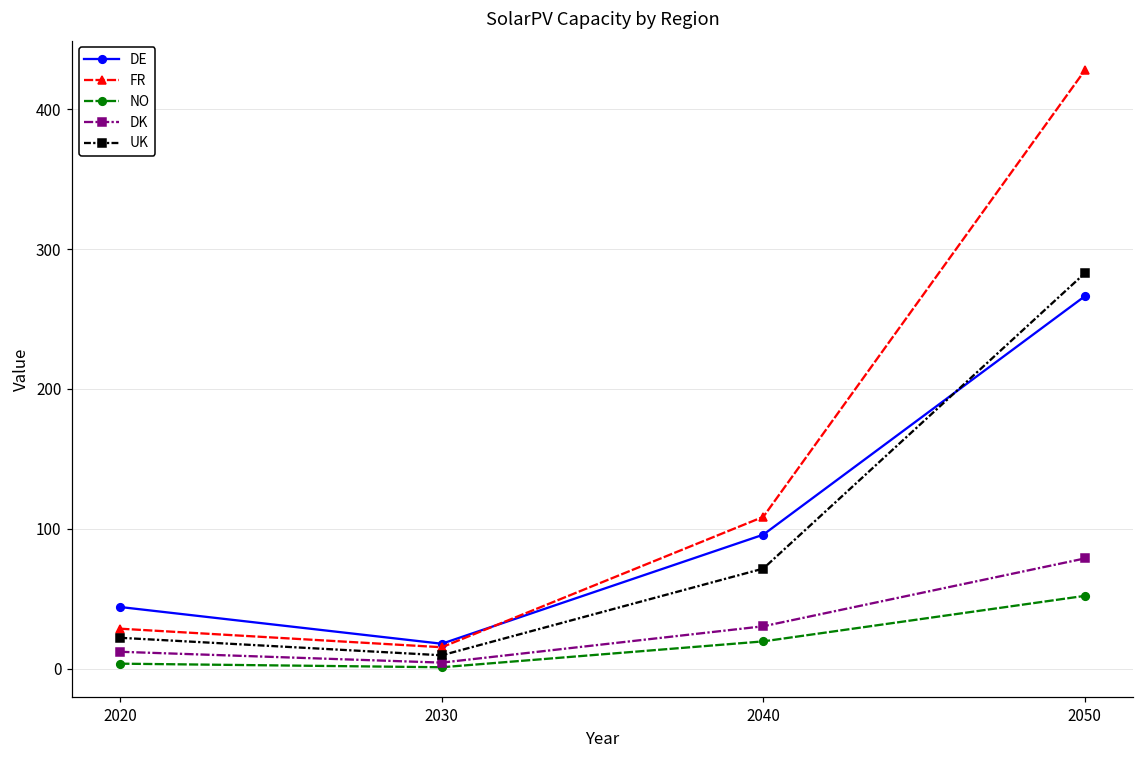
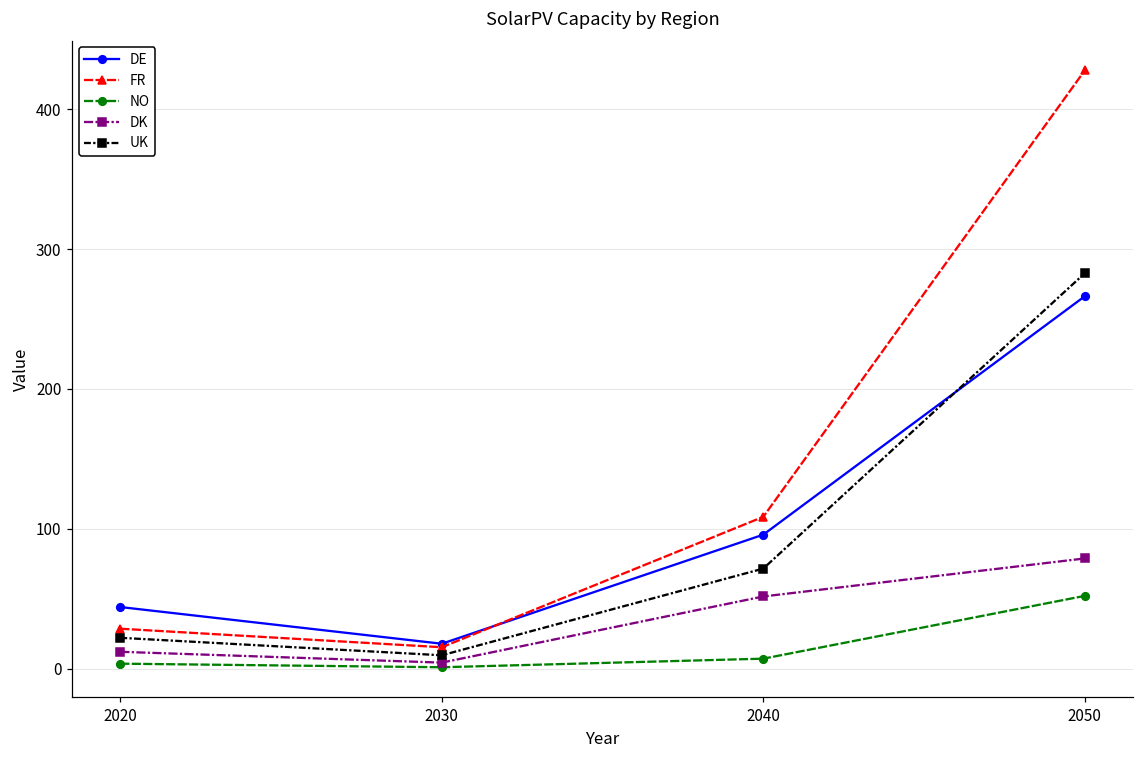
  {
    "DE": {
      "2020": 44,
      "2030": 18,
      "2040": 96,
      "2050": 266
    },
    "FR": {
      "2020": 29,
      "2030": 15,
      "2040": 109,
      "2050": 428
    },
    "NO": {
      "2020": 4,
      "2030": 1,
-     "2040": 19,
+     "2040": 7,
      "2050": 52
    },
    "DK": {
      "2020": 12,
      "2030": 4,
-     "2040": 30,
+     "2040": 52,
      "2050": 79
    },
    "UK": {
      "2020": 22,
      "2030": 10,
      "2040": 72,
      "2050": 283
    }
  }
